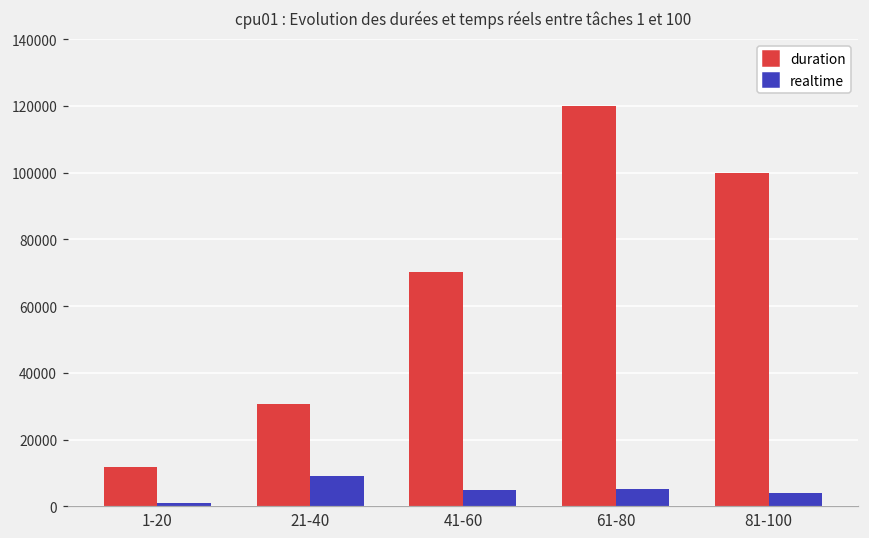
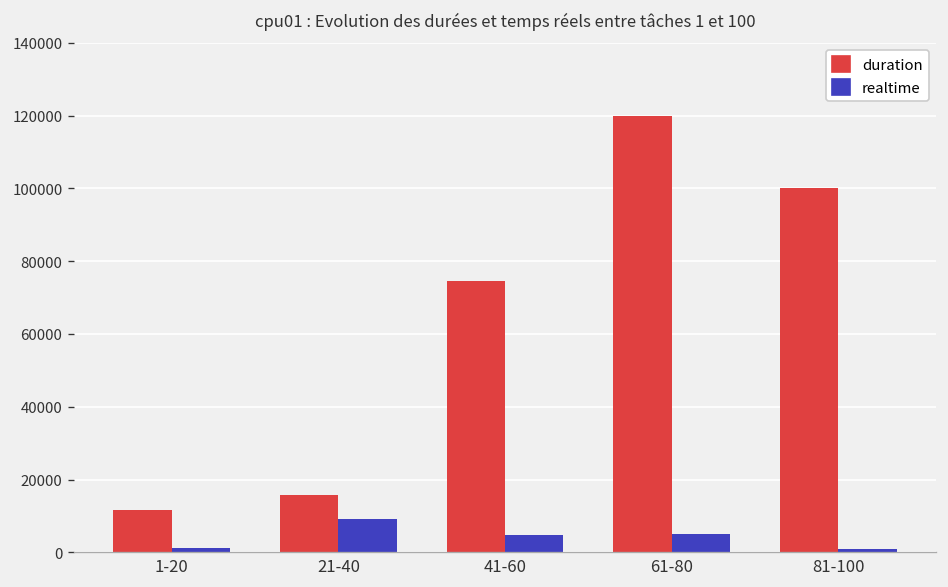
  {
    "duration": {
      "1-20": 12000,
-     "21-40": 31000,
-     "41-60": 70000,
+     "21-40": 16000,
+     "41-60": 74000,
      "61-80": 120000,
      "81-100": 100000
    },
    "realtime": {
      "1-20": 1000,
      "21-40": 9000,
      "41-60": 5000,
      "61-80": 5000,
-     "81-100": 4000
+     "81-100": 1000
    }
  }
